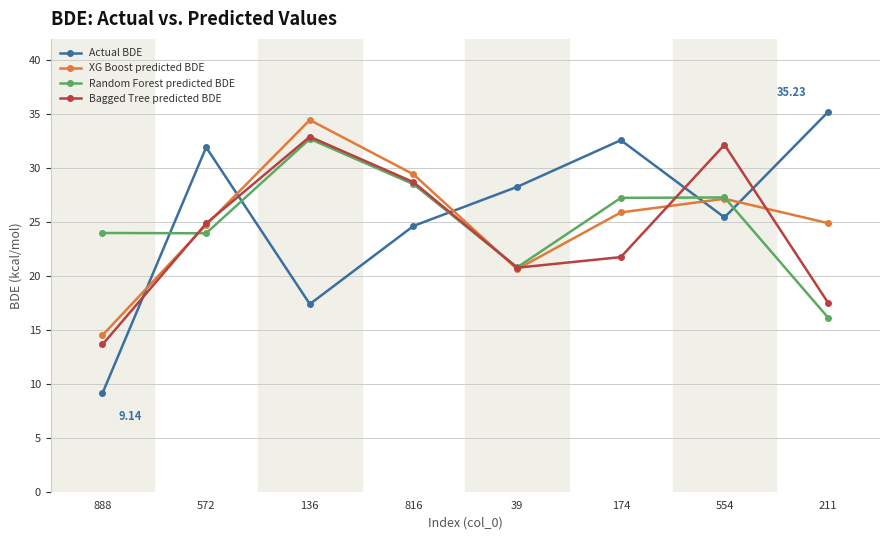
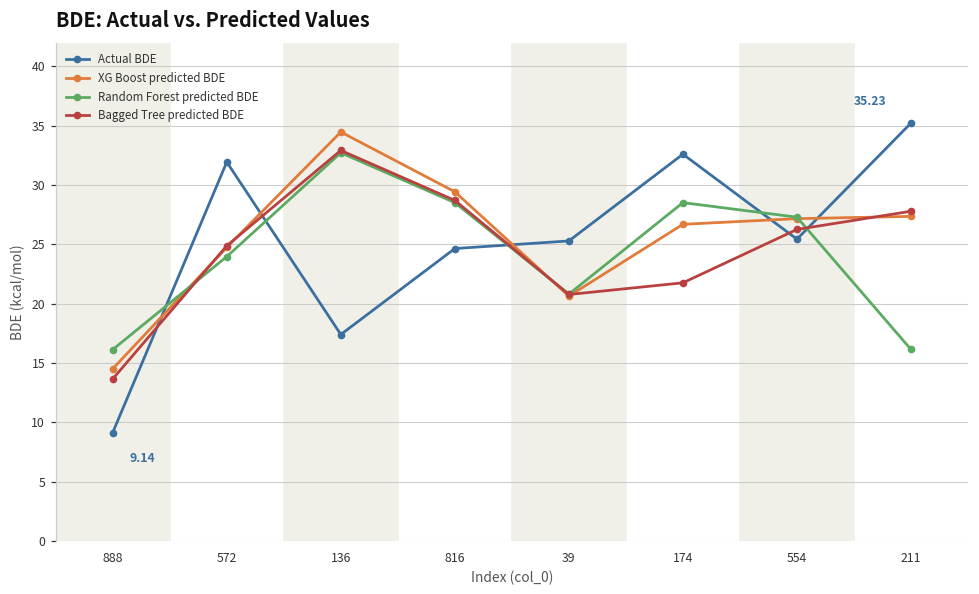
  {
    "Actual BDE": {
      "572": 31.9,
      "136": 17.4,
      "816": 24.7,
-     "39": 28.3,
+     "39": 25.3,
      "174": 32.6,
      "554": 25.4,
      "211": 35.2
    },
    "XG Boost predicted BDE": {
      "888": 14.5,
      "136": 34.5,
      "816": 29.4,
-     "174": 25.9,
-     "211": 24.9
+     "174": 26.7,
+     "211": 27.4
    },
    "Random Forest predicted BDE": {
-     "888": 24.0,
+     "888": 16.1,
      "572": 24.0,
-     "174": 27.3,
+     "174": 28.5,
      "211": 16.1
    },
    "Bagged Tree predicted BDE": {
      "888": 13.7,
      "174": 21.8,
-     "554": 32.2,
-     "211": 17.5
+     "554": 26.3,
+     "211": 27.8
    }
  }
